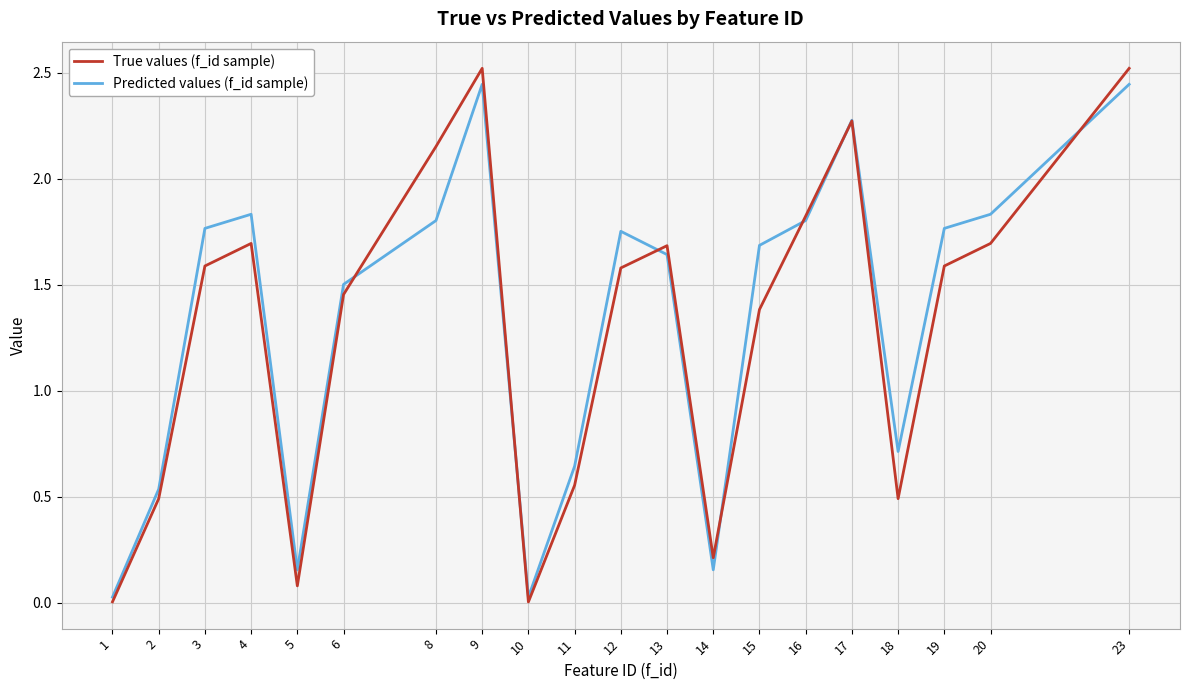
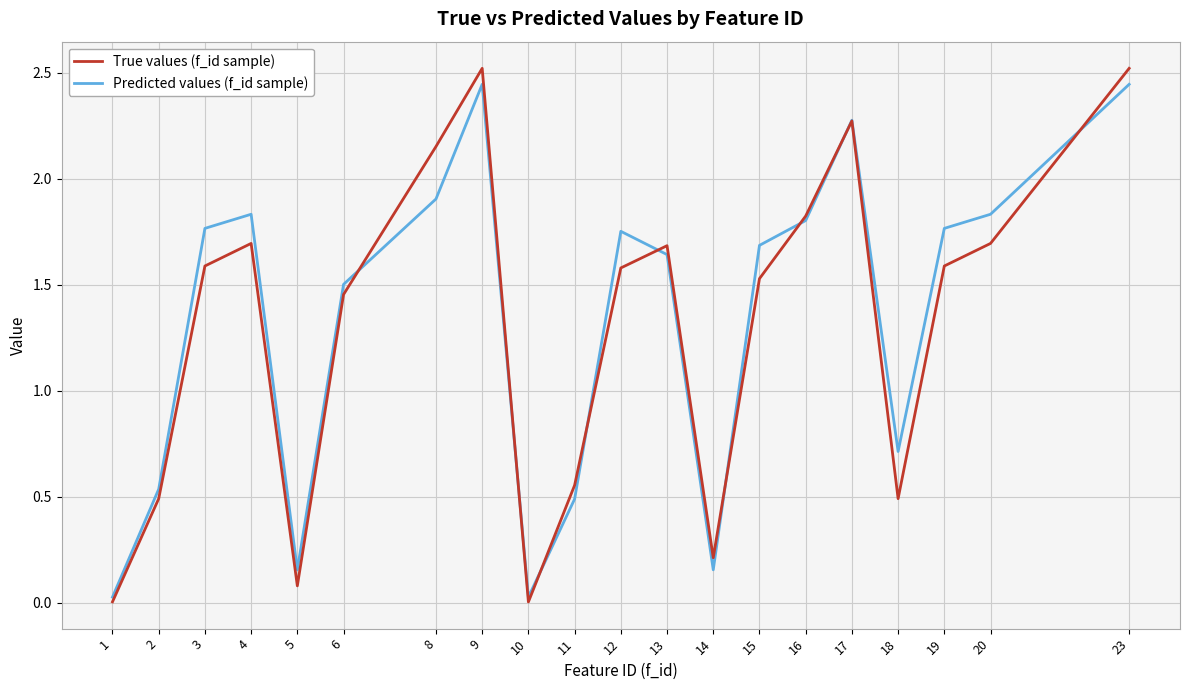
  {
    "True values (f_id sample)": {
      "1": 0.00,
      "2": 0.49,
      "3": 1.59,
      "4": 1.69,
      "5": 0.08,
      "6": 1.45,
      "8": 2.15,
      "9": 2.52,
      "10": 0.00,
      "11": 0.55,
      "12": 1.58,
      "13": 1.68,
      "14": 0.21,
-     "15": 1.38,
+     "15": 1.53,
      "16": 1.82,
      "18": 0.49,
      "19": 1.59,
      "20": 1.69,
      "23": 2.52
    },
    "Predicted values (f_id sample)": {
      "1": 0.03,
      "2": 0.54,
      "3": 1.77,
      "4": 1.83,
      "5": 0.16,
      "6": 1.50,
-     "8": 1.80,
+     "8": 1.90,
      "9": 2.45,
      "10": 0.03,
-     "11": 0.64,
+     "11": 0.49,
      "12": 1.75,
      "13": 1.64,
      "14": 0.16,
      "15": 1.69,
      "16": 1.80,
      "18": 0.71,
      "19": 1.77,
      "20": 1.83,
      "23": 2.45
    }
  }
